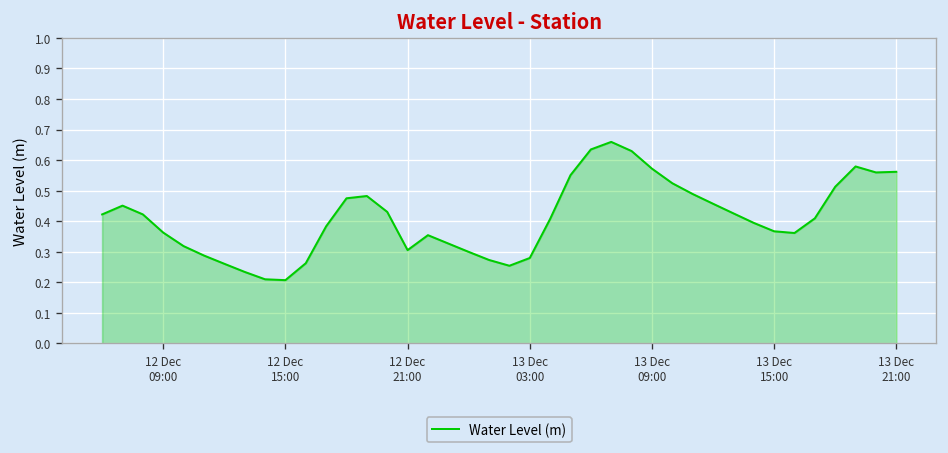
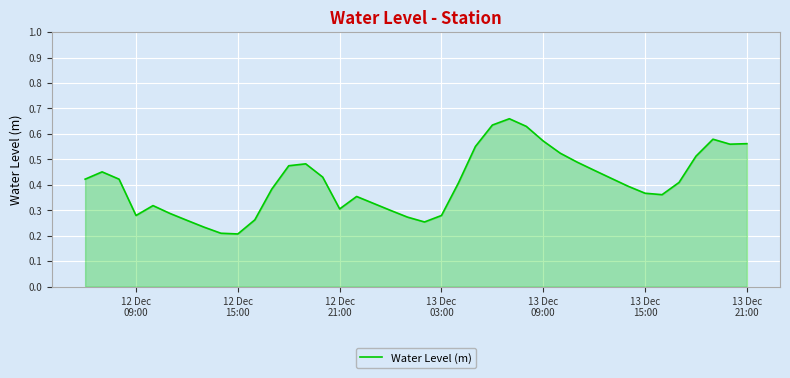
  {
-   "12 Dec 09:00": 0.36,
+   "12 Dec 09:00": 0.28,
    "12 Dec 15:00": 0.21,
    "12 Dec 21:00": 0.31,
    "13 Dec 03:00": 0.28,
    "13 Dec 09:00": 0.57,
    "13 Dec 15:00": 0.37,
    "13 Dec 21:00": 0.56
  }
